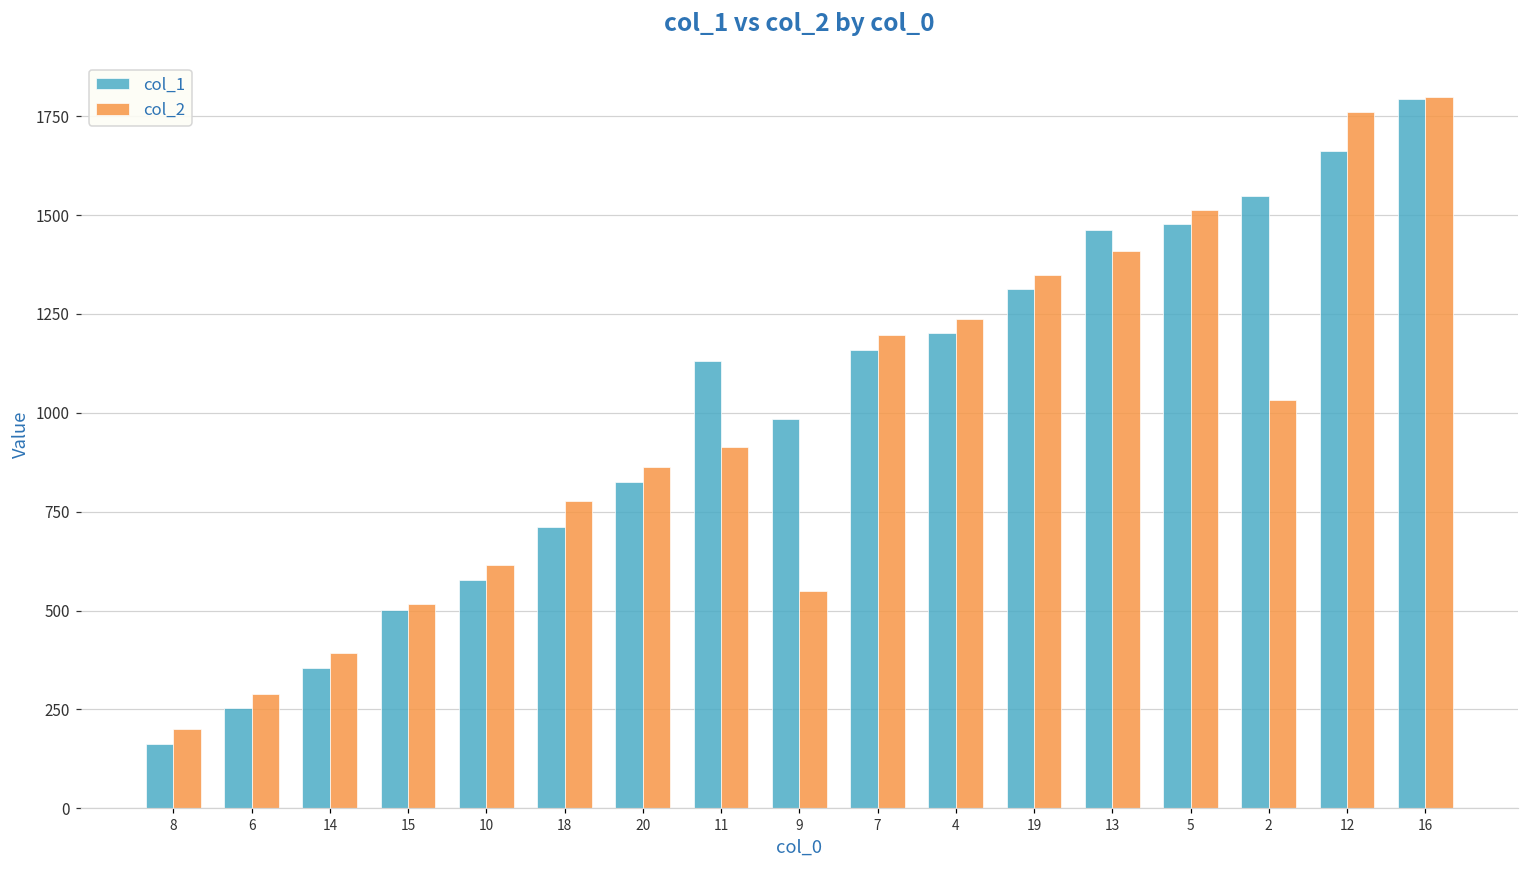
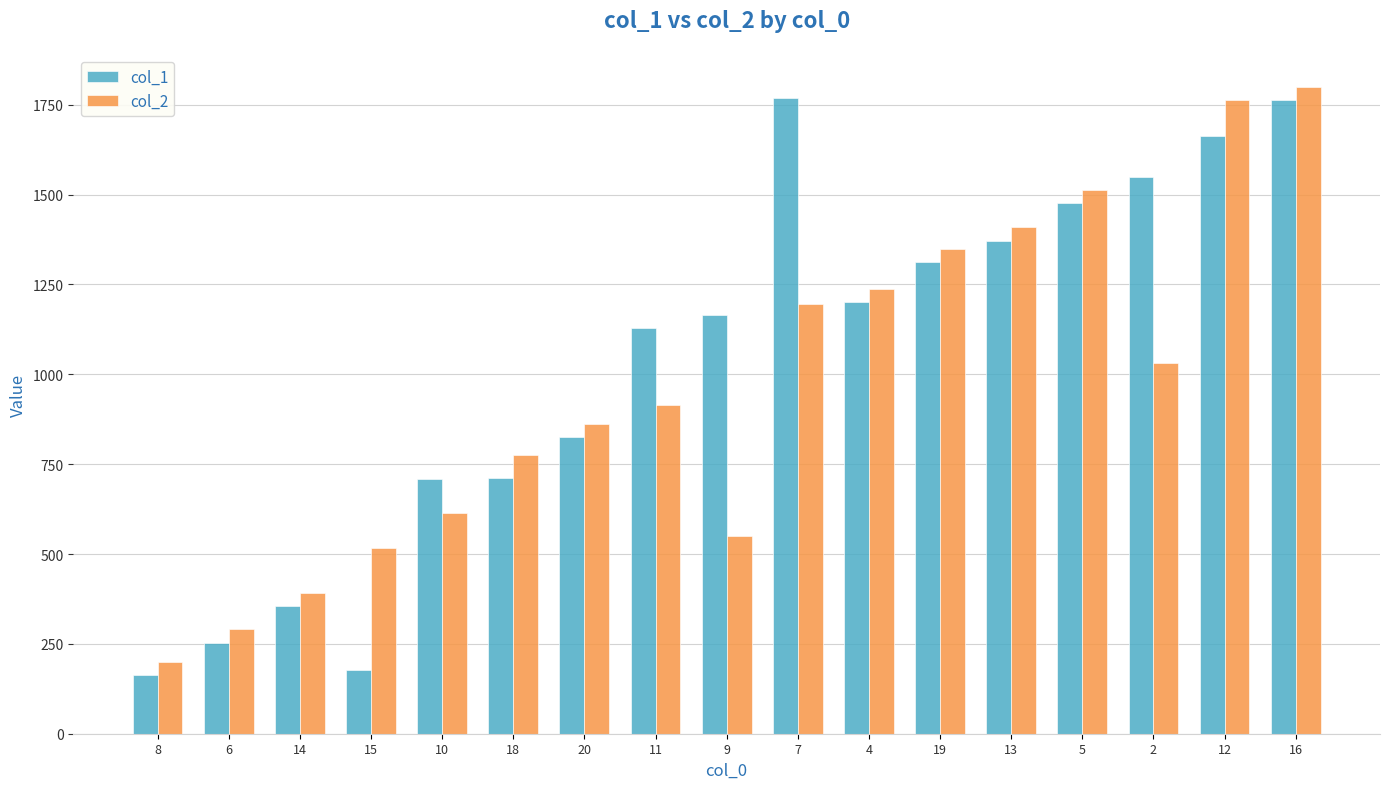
  {
    "col_1": {
      "8": 160,
      "6": 250,
      "14": 360,
-     "15": 500,
-     "10": 580,
+     "15": 180,
+     "10": 710,
      "18": 710,
      "20": 830,
      "11": 1130,
-     "9": 990,
-     "7": 1160,
+     "9": 1160,
+     "7": 1770,
      "4": 1200,
      "19": 1310,
-     "13": 1460,
+     "13": 1370,
      "5": 1480,
      "2": 1550,
      "12": 1660,
-     "16": 1790
+     "16": 1760
    },
    "col_2": {
      "8": 200,
      "6": 290,
      "14": 390,
      "15": 520,
      "10": 610,
      "18": 780,
      "20": 860,
      "11": 910,
      "9": 550,
      "7": 1200,
      "4": 1240,
      "19": 1350,
      "13": 1410,
      "5": 1510,
      "2": 1030,
      "12": 1760,
      "16": 1800
    }
  }
